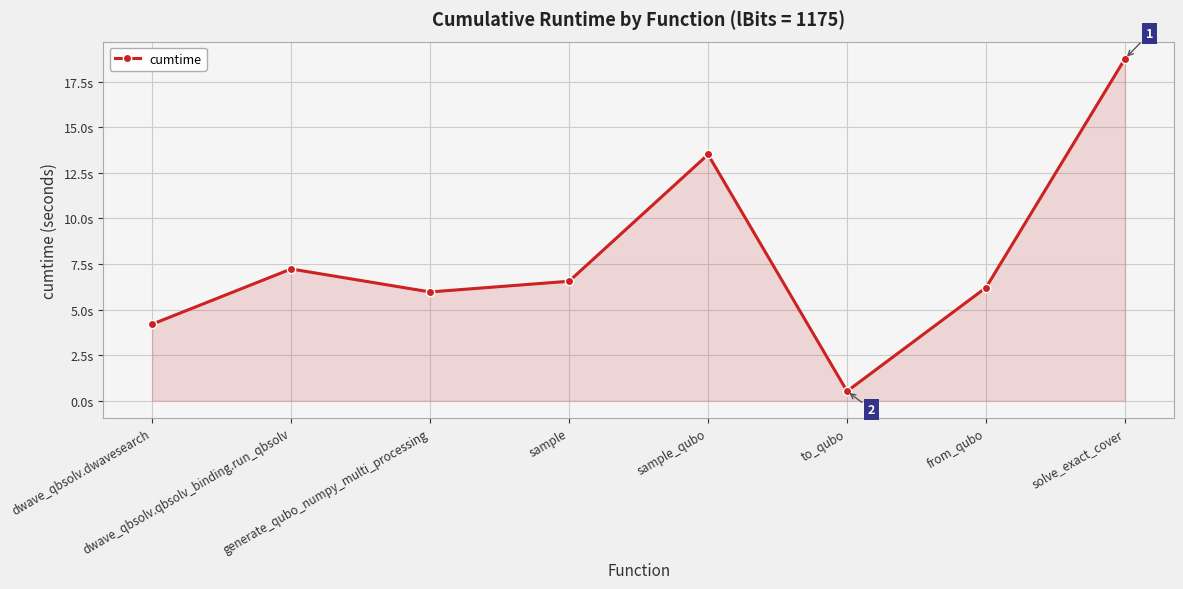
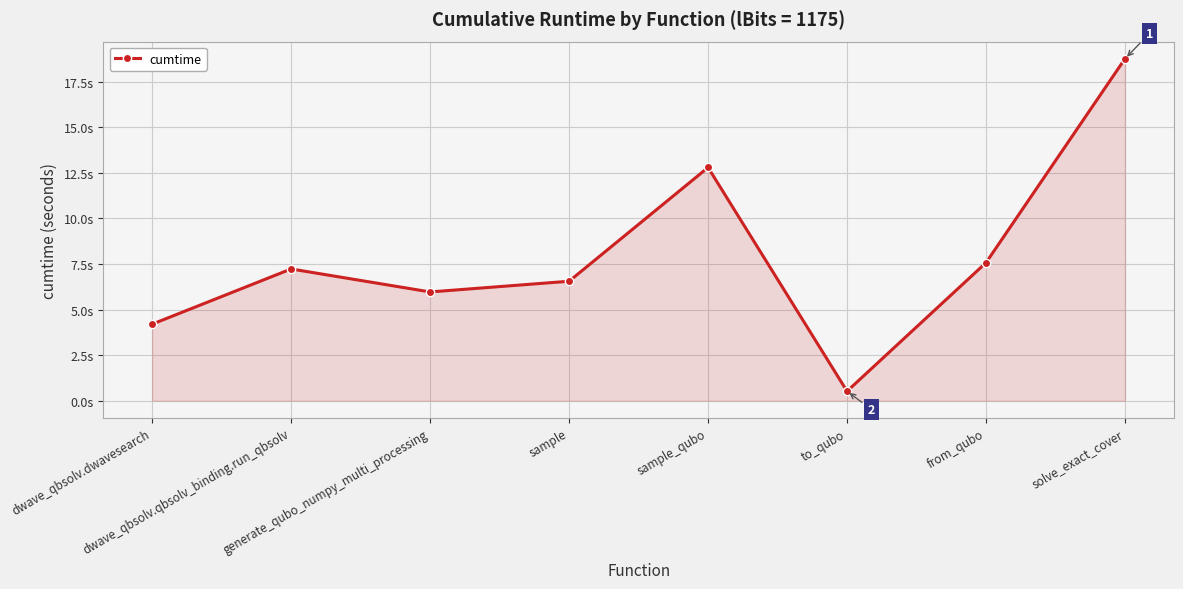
  {
    "dwave_qbsolv.dwavesearch": "4.2s",
    "dwave_qbsolv.qbsolv_binding.run_qbsolv": "7.2s",
    "generate_qubo_numpy_multi_processing": "6.0s",
    "sample": "6.6s",
-   "sample_qubo": "13.5s",
+   "sample_qubo": "12.8s",
    "to_qubo": "0.5s",
-   "from_qubo": "6.2s",
+   "from_qubo": "7.6s",
    "solve_exact_cover": "18.8s"
  }
